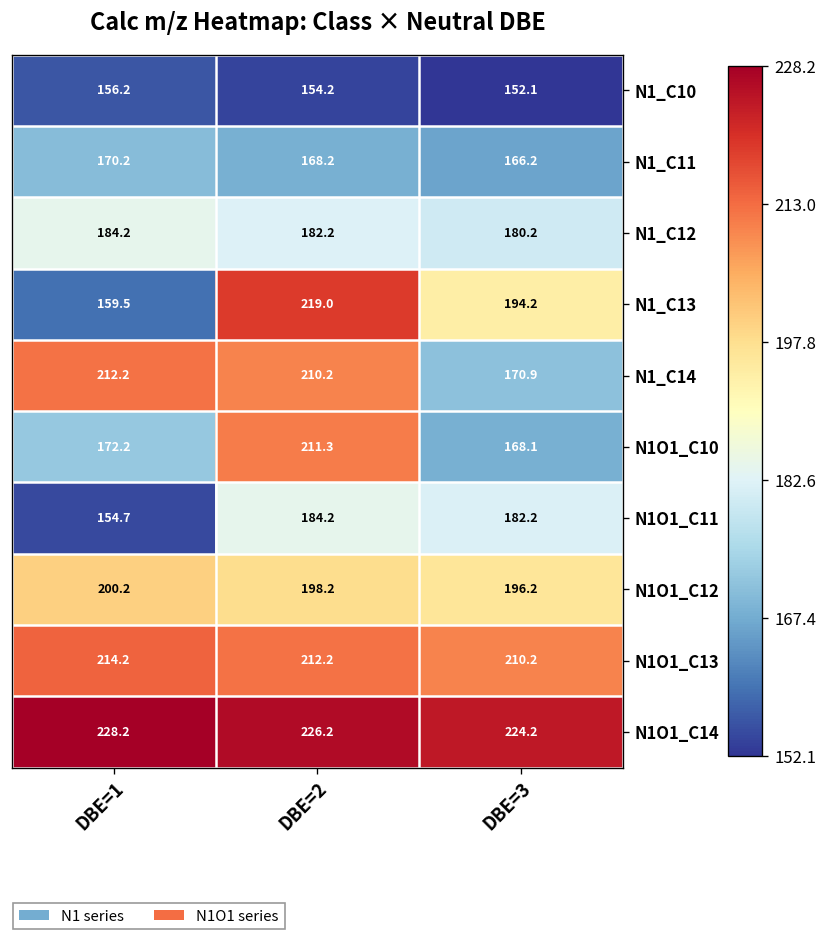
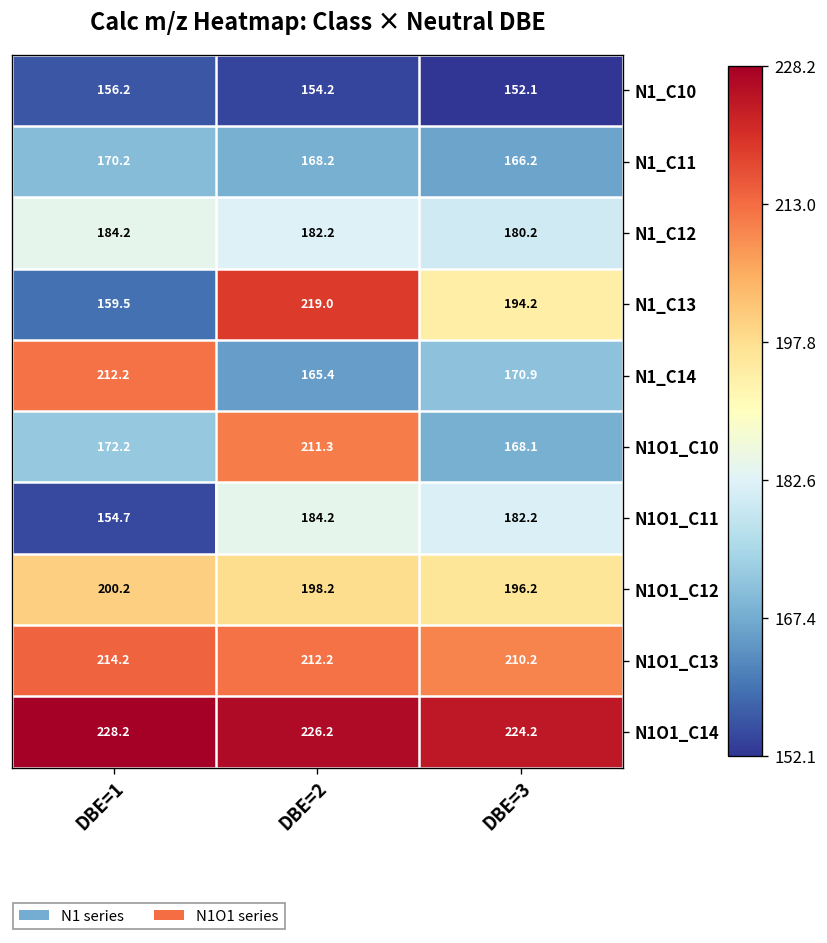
  {
    "N1_C10": {
      "DBE=1": 156.2,
      "DBE=2": 154.2,
      "DBE=3": 152.1
    },
    "N1_C11": {
      "DBE=1": 170.2,
      "DBE=2": 168.2,
      "DBE=3": 166.2
    },
    "N1_C12": {
      "DBE=1": 184.2,
      "DBE=2": 182.2,
      "DBE=3": 180.2
    },
    "N1_C13": {
      "DBE=1": 159.5,
      "DBE=2": 219.0,
      "DBE=3": 194.2
    },
    "N1_C14": {
      "DBE=1": 212.2,
-     "DBE=2": 210.2,
+     "DBE=2": 165.4,
      "DBE=3": 170.9
    },
    "N1O1_C10": {
      "DBE=1": 172.2,
      "DBE=2": 211.3,
      "DBE=3": 168.1
    },
    "N1O1_C11": {
      "DBE=1": 154.7,
      "DBE=2": 184.2,
      "DBE=3": 182.2
    },
    "N1O1_C12": {
      "DBE=1": 200.2,
      "DBE=2": 198.2,
      "DBE=3": 196.2
    },
    "N1O1_C13": {
      "DBE=1": 214.2,
      "DBE=2": 212.2,
      "DBE=3": 210.2
    },
    "N1O1_C14": {
      "DBE=1": 228.2,
      "DBE=2": 226.2,
      "DBE=3": 224.2
    }
  }
